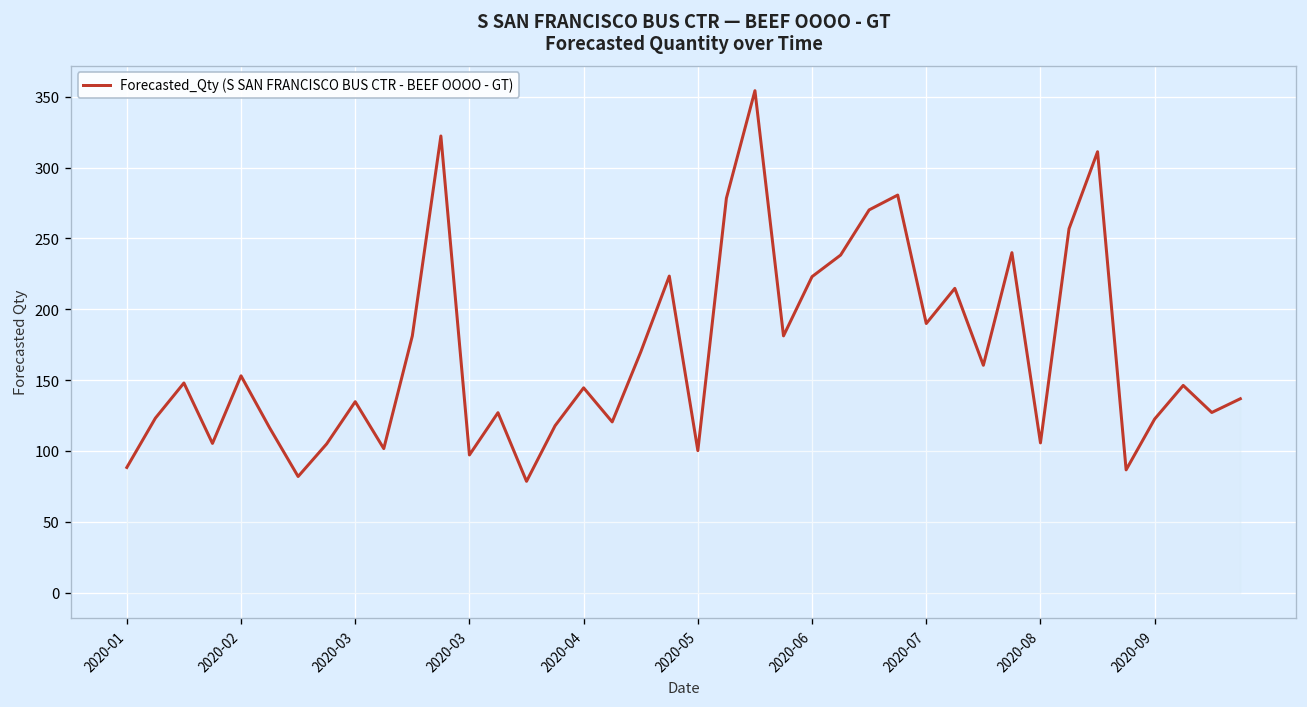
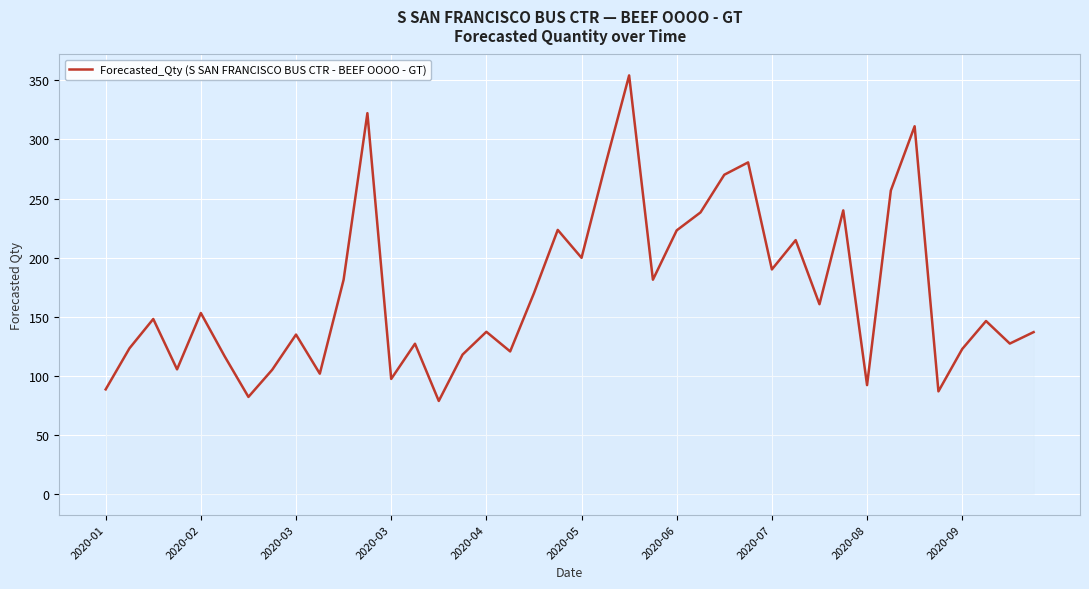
  {
    "2020-01": 88,
    "2020-02": 153,
-   "2020-04": 145,
-   "2020-05": 100,
+   "2020-04": 137,
+   "2020-05": 200,
    "2020-06": 223,
    "2020-07": 190,
-   "2020-08": 106,
+   "2020-08": 92,
    "2020-09": 123
  }
